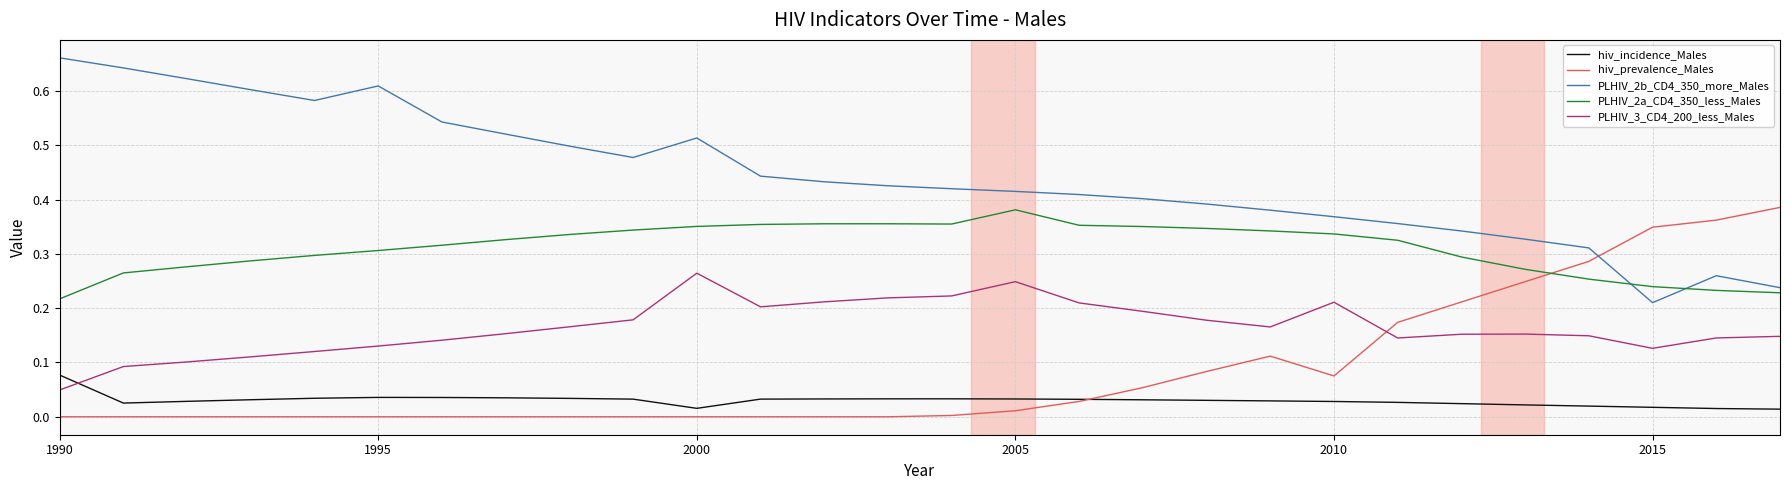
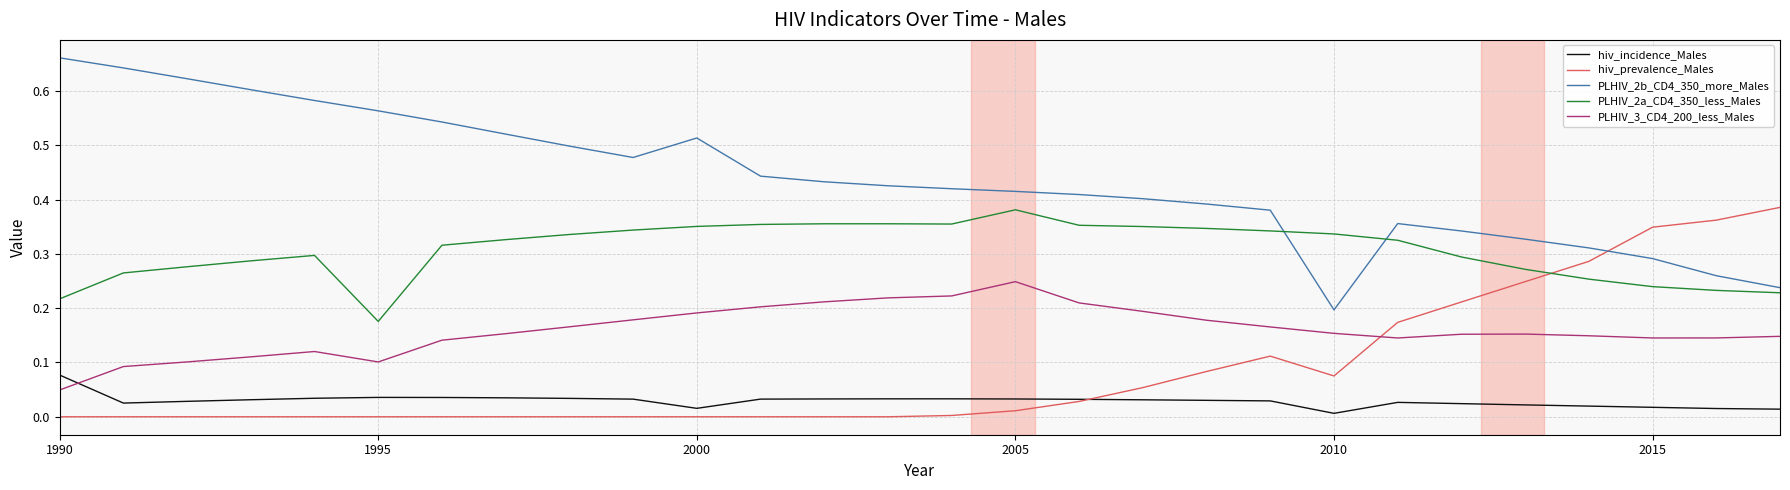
  {
    "hiv_incidence_Males": {
      "1990": 0.08,
      "1995": 0.04,
      "2000": 0.02,
      "2005": 0.03,
-     "2010": 0.03,
+     "2010": 0.01,
      "2015": 0.02
    },
    "hiv_prevalence_Males": {
      "1990": 0.00,
      "1995": 0.00,
      "2000": 0.00,
      "2005": 0.01,
      "2010": 0.08,
      "2015": 0.35
    },
    "PLHIV_2b_CD4_350_more_Males": {
      "1990": 0.66,
-     "1995": 0.61,
+     "1995": 0.56,
      "2000": 0.51,
      "2005": 0.42,
-     "2010": 0.37,
-     "2015": 0.21
+     "2010": 0.20,
+     "2015": 0.29
    },
    "PLHIV_2a_CD4_350_less_Males": {
      "1990": 0.22,
-     "1995": 0.31,
+     "1995": 0.18,
      "2000": 0.35,
      "2005": 0.38,
      "2010": 0.34,
      "2015": 0.24
    },
    "PLHIV_3_CD4_200_less_Males": {
      "1990": 0.05,
-     "1995": 0.13,
-     "2000": 0.26,
+     "1995": 0.10,
+     "2000": 0.19,
      "2005": 0.25,
-     "2010": 0.21,
-     "2015": 0.13
+     "2010": 0.15,
+     "2015": 0.15
    }
  }
